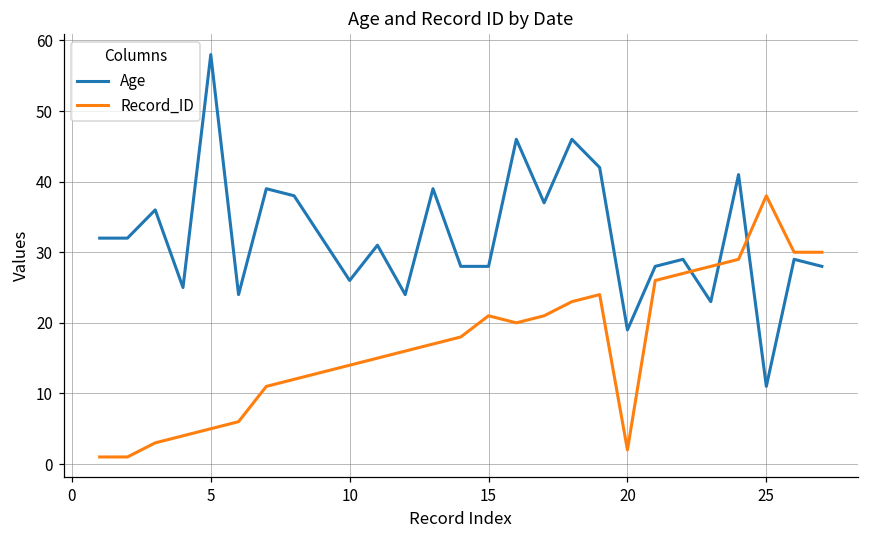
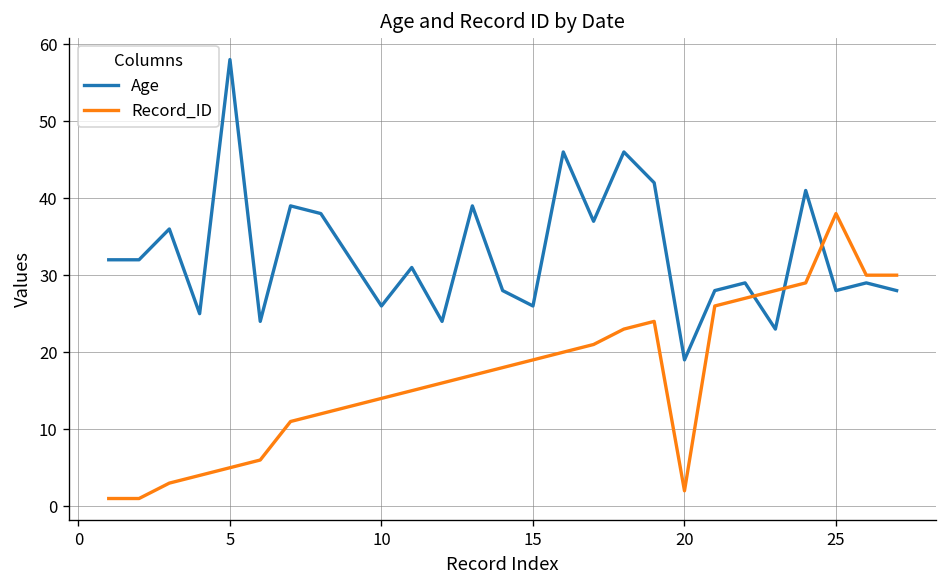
  {
    "Age": {
      "5": 58,
      "10": 26,
-     "15": 28,
+     "15": 26,
      "20": 19,
-     "25": 11
+     "25": 28
    },
    "Record_ID": {
      "5": 5,
      "10": 14,
-     "15": 21,
+     "15": 19,
      "20": 2,
      "25": 38
    }
  }
